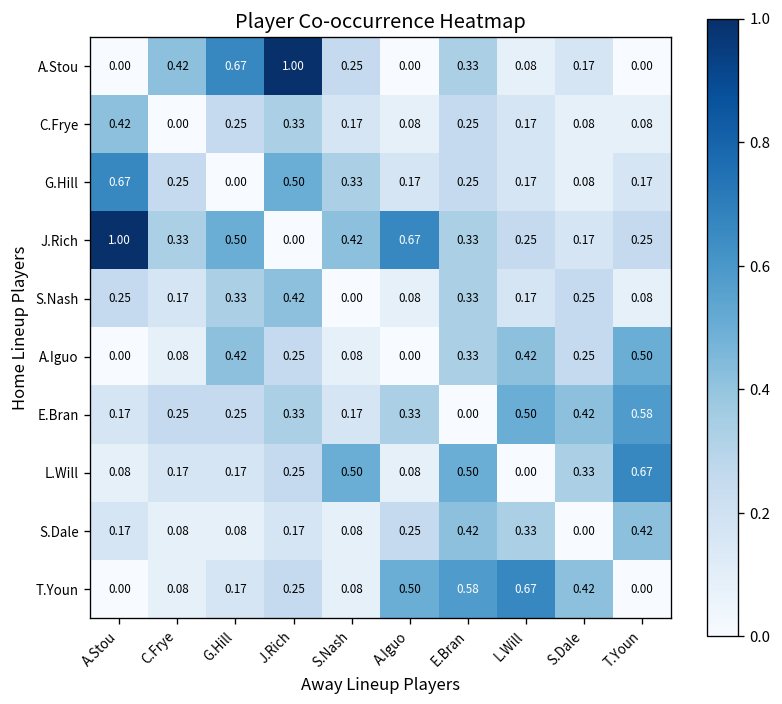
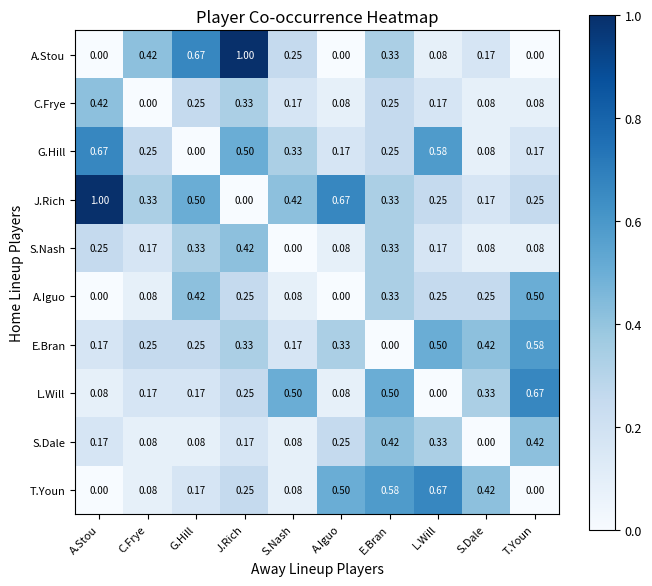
  {
    "A.Stou": {
      "A.Stou": 0.00,
      "C.Frye": 0.42,
      "G.Hill": 0.67,
      "J.Rich": 1.00,
      "S.Nash": 0.25,
      "A.Iguo": 0.00,
      "E.Bran": 0.33,
      "L.Will": 0.08,
      "S.Dale": 0.17,
      "T.Youn": 0.00
    },
    "C.Frye": {
      "A.Stou": 0.42,
      "C.Frye": 0.00,
      "G.Hill": 0.25,
      "J.Rich": 0.33,
      "S.Nash": 0.17,
      "A.Iguo": 0.08,
      "E.Bran": 0.25,
      "L.Will": 0.17,
      "S.Dale": 0.08,
      "T.Youn": 0.08
    },
    "G.Hill": {
      "A.Stou": 0.67,
      "C.Frye": 0.25,
      "G.Hill": 0.00,
      "J.Rich": 0.50,
      "S.Nash": 0.33,
      "A.Iguo": 0.17,
      "E.Bran": 0.25,
-     "L.Will": 0.17,
+     "L.Will": 0.58,
      "S.Dale": 0.08,
      "T.Youn": 0.17
    },
    "J.Rich": {
      "A.Stou": 1.00,
      "C.Frye": 0.33,
      "G.Hill": 0.50,
      "J.Rich": 0.00,
      "S.Nash": 0.42,
      "A.Iguo": 0.67,
      "E.Bran": 0.33,
      "L.Will": 0.25,
      "S.Dale": 0.17,
      "T.Youn": 0.25
    },
    "S.Nash": {
      "A.Stou": 0.25,
      "C.Frye": 0.17,
      "G.Hill": 0.33,
      "J.Rich": 0.42,
      "S.Nash": 0.00,
      "A.Iguo": 0.08,
      "E.Bran": 0.33,
      "L.Will": 0.17,
-     "S.Dale": 0.25,
+     "S.Dale": 0.08,
      "T.Youn": 0.08
    },
    "A.Iguo": {
      "A.Stou": 0.00,
      "C.Frye": 0.08,
      "G.Hill": 0.42,
      "J.Rich": 0.25,
      "S.Nash": 0.08,
      "A.Iguo": 0.00,
      "E.Bran": 0.33,
-     "L.Will": 0.42,
+     "L.Will": 0.25,
      "S.Dale": 0.25,
      "T.Youn": 0.50
    },
    "E.Bran": {
      "A.Stou": 0.17,
      "C.Frye": 0.25,
      "G.Hill": 0.25,
      "J.Rich": 0.33,
      "S.Nash": 0.17,
      "A.Iguo": 0.33,
      "E.Bran": 0.00,
      "L.Will": 0.50,
      "S.Dale": 0.42,
      "T.Youn": 0.58
    },
    "L.Will": {
      "A.Stou": 0.08,
      "C.Frye": 0.17,
      "G.Hill": 0.17,
      "J.Rich": 0.25,
      "S.Nash": 0.50,
      "A.Iguo": 0.08,
      "E.Bran": 0.50,
      "L.Will": 0.00,
      "S.Dale": 0.33,
      "T.Youn": 0.67
    },
    "S.Dale": {
      "A.Stou": 0.17,
      "C.Frye": 0.08,
      "G.Hill": 0.08,
      "J.Rich": 0.17,
      "S.Nash": 0.08,
      "A.Iguo": 0.25,
      "E.Bran": 0.42,
      "L.Will": 0.33,
      "S.Dale": 0.00,
      "T.Youn": 0.42
    },
    "T.Youn": {
      "A.Stou": 0.00,
      "C.Frye": 0.08,
      "G.Hill": 0.17,
      "J.Rich": 0.25,
      "S.Nash": 0.08,
      "A.Iguo": 0.50,
      "E.Bran": 0.58,
      "L.Will": 0.67,
      "S.Dale": 0.42,
      "T.Youn": 0.00
    }
  }
